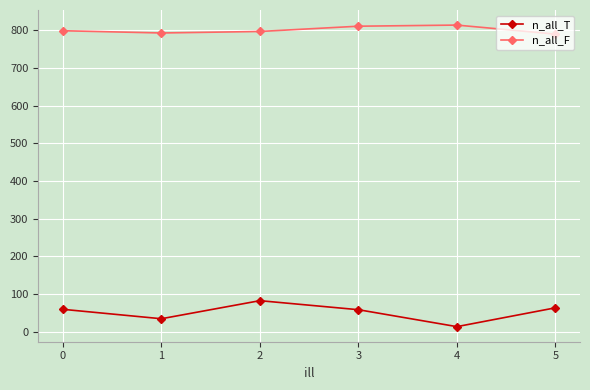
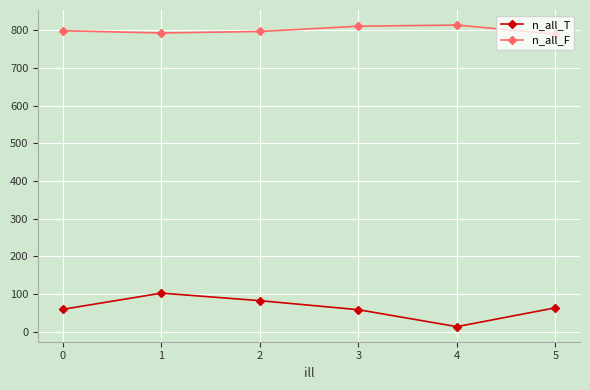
  {
    "n_all_T": {
      "0": 60,
-     "1": 30,
+     "1": 100,
      "2": 80,
      "3": 60,
      "4": 10,
      "5": 60
    },
    "n_all_F": {
      "0": 800,
      "1": 790,
      "2": 800,
      "3": 810,
      "4": 810
    }
  }
